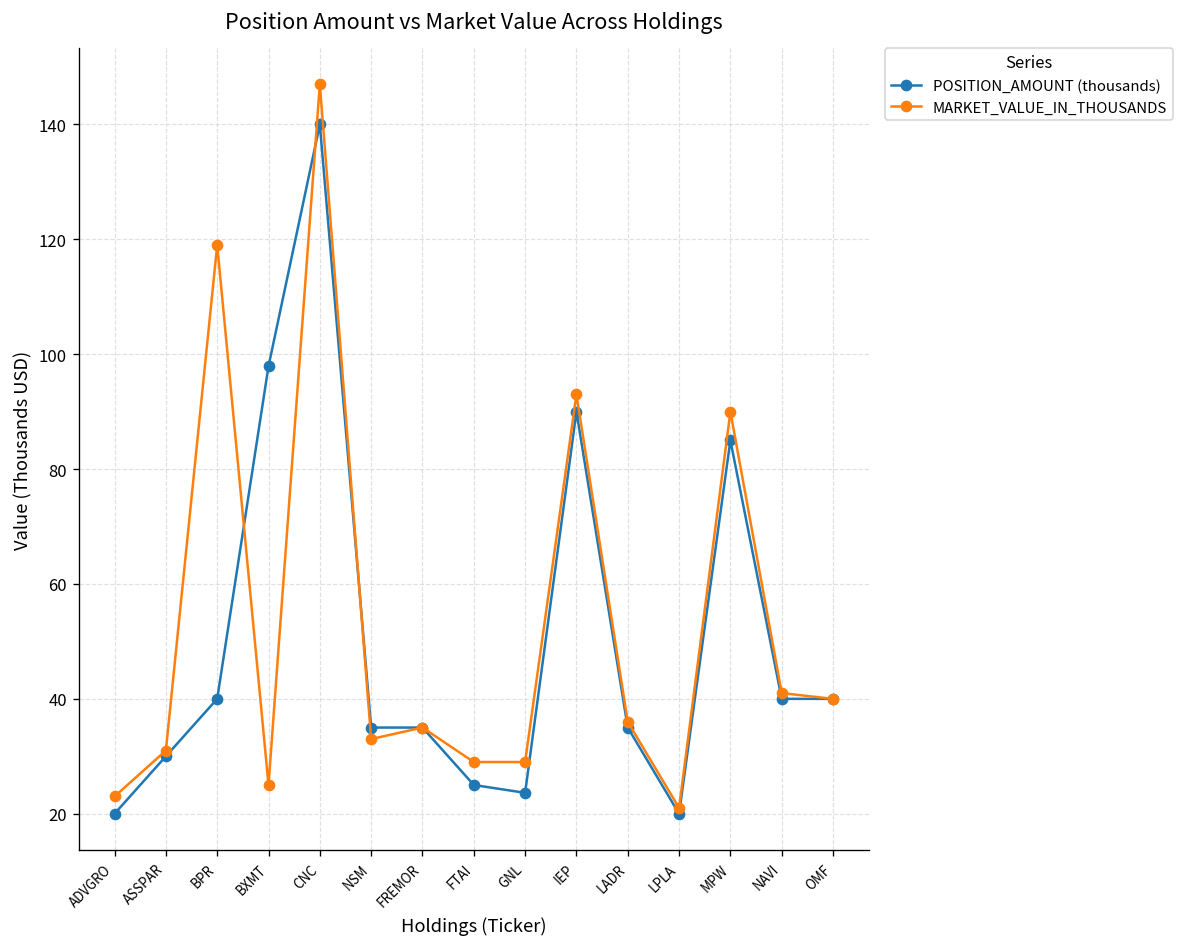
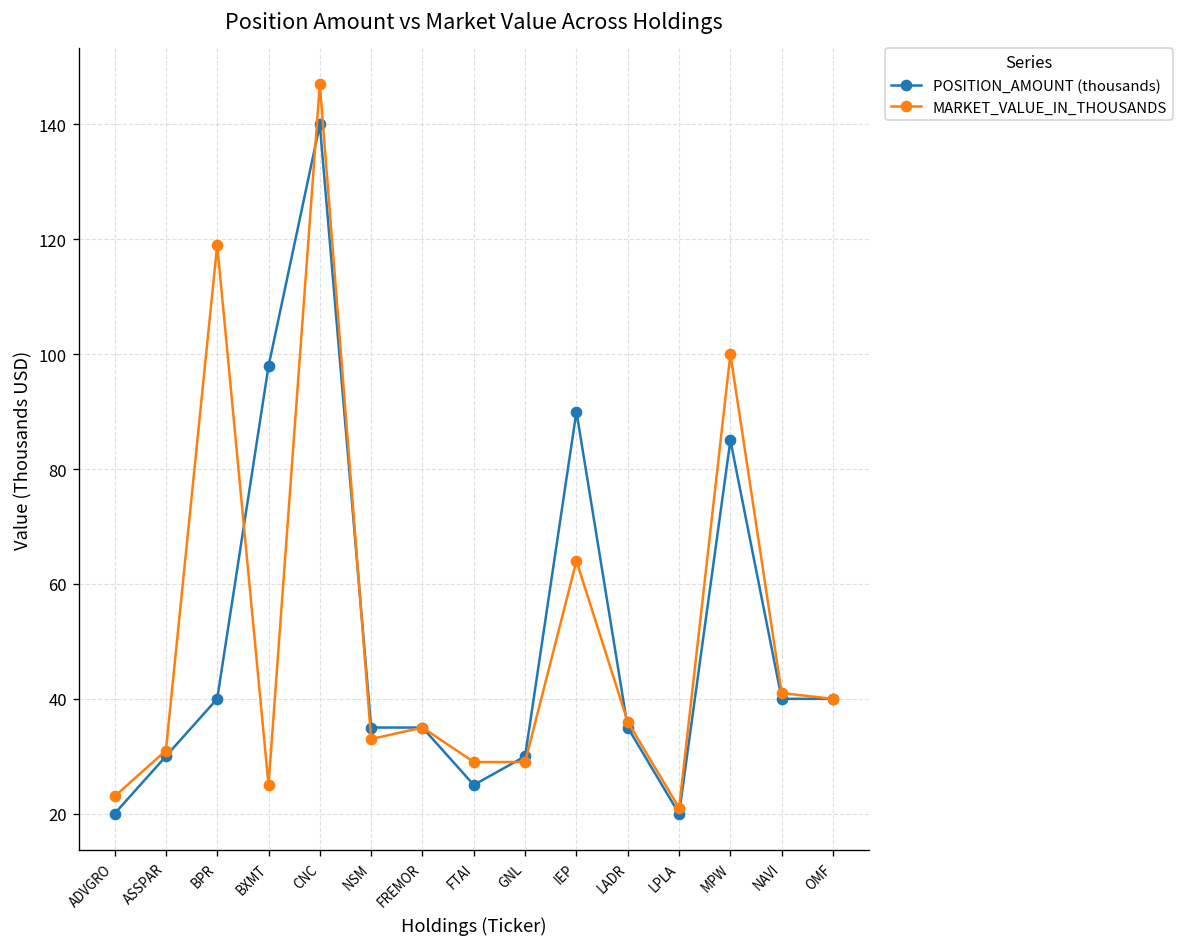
  {
    "POSITION_AMOUNT (thousands)": {
      "ADVGRO": 20,
      "ASSPAR": 30,
      "BPR": 40,
      "BXMT": 98,
      "CNC": 140,
      "NSM": 35,
      "FTAI": 25,
-     "GNL": 24,
+     "GNL": 30,
      "IEP": 90,
      "LADR": 35,
      "LPLA": 20,
      "MPW": 85,
      "NAVI": 40
    },
    "MARKET_VALUE_IN_THOUSANDS": {
      "ADVGRO": 23,
      "ASSPAR": 31,
      "BPR": 119,
      "BXMT": 25,
      "CNC": 147,
      "NSM": 33,
      "FTAI": 29,
      "GNL": 29,
-     "IEP": 93,
+     "IEP": 64,
      "LADR": 36,
      "LPLA": 21,
-     "MPW": 90,
+     "MPW": 100,
      "NAVI": 41
    }
  }
